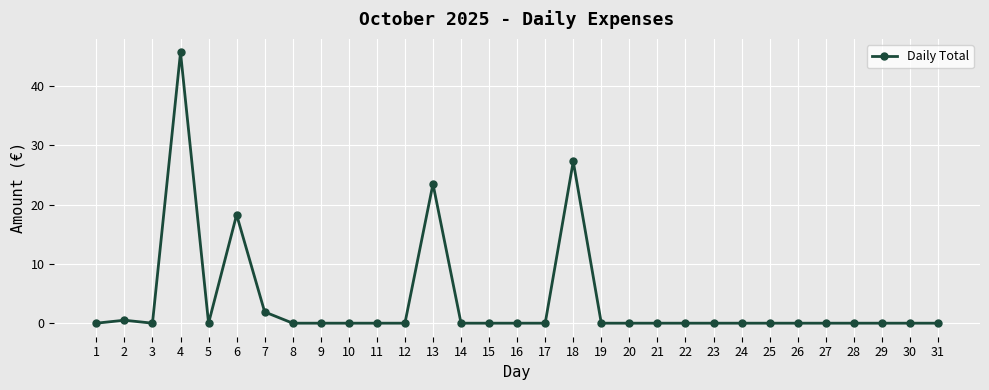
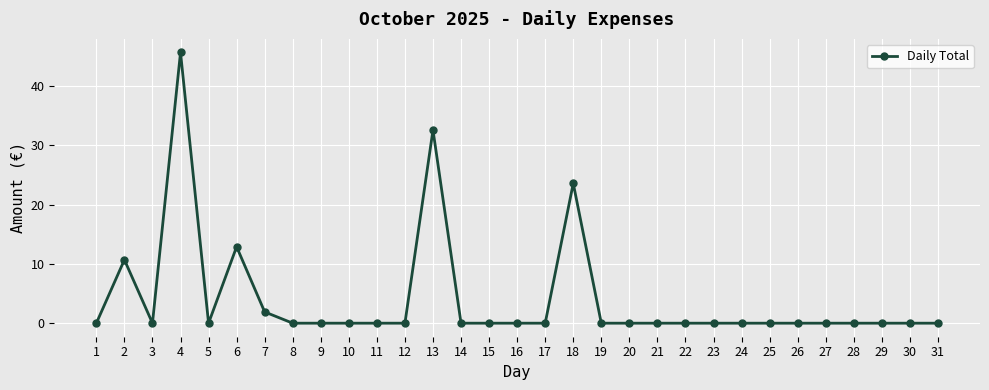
  {
    "1": 0,
-   "2": 1,
+   "2": 11,
    "3": 0,
    "4": 46,
    "5": 0,
-   "6": 18,
+   "6": 13,
    "7": 2,
    "8": 0,
    "9": 0,
    "10": 0,
    "11": 0,
    "12": 0,
-   "13": 24,
+   "13": 33,
    "14": 0,
    "15": 0,
    "16": 0,
    "17": 0,
-   "18": 27,
+   "18": 24,
    "19": 0,
    "20": 0,
    "21": 0,
    "22": 0,
    "23": 0,
    "24": 0,
    "25": 0,
    "26": 0,
    "27": 0,
    "28": 0,
    "29": 0,
    "30": 0,
    "31": 0
  }
